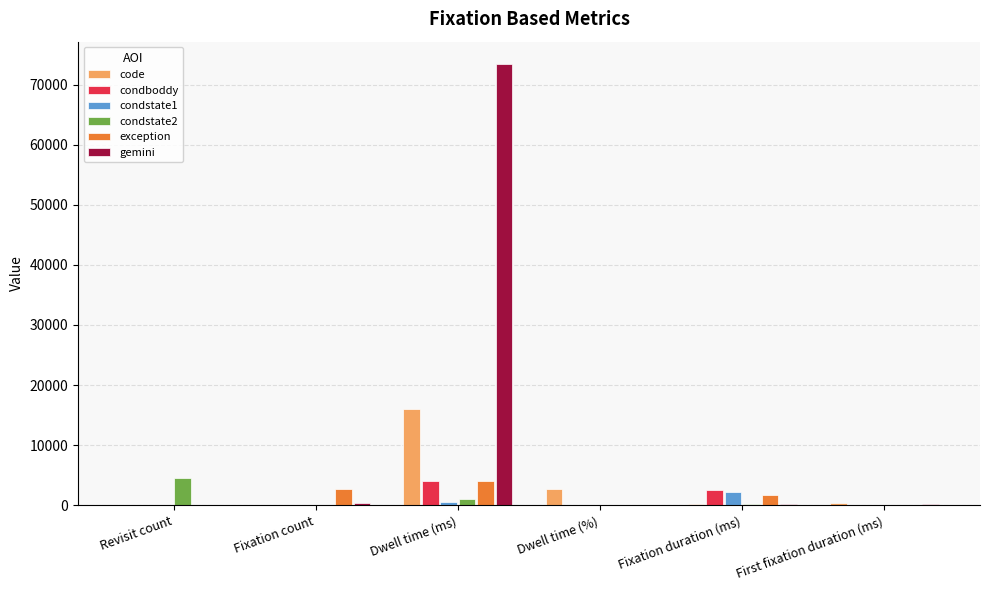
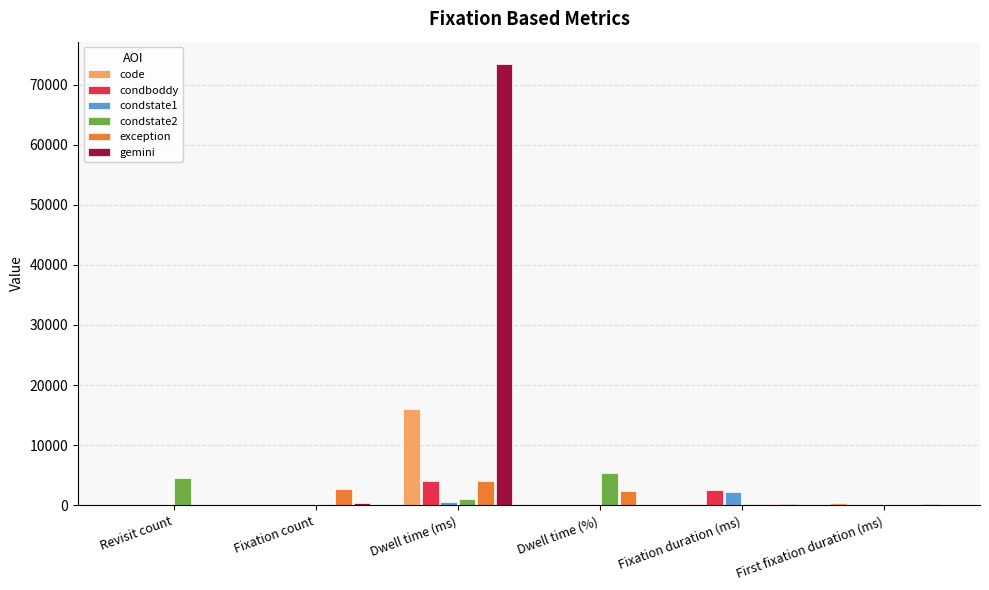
  {
    "code": {
      "Dwell time (ms)": 16000,
-     "Dwell time (%)": 3000
+     "Dwell time (%)": 0
    },
    "condboddy": {
      "Dwell time (ms)": 4000,
      "Fixation duration (ms)": 3000
    },
    "condstate1": {
      "Dwell time (ms)": 1000,
      "Fixation duration (ms)": 2000
    },
    "condstate2": {
      "Revisit count": 5000,
      "Dwell time (ms)": 1000,
-     "Dwell time (%)": 0
+     "Dwell time (%)": 5000
    },
    "exception": {
      "Fixation count": 3000,
      "Dwell time (ms)": 4000,
-     "Dwell time (%)": 0,
-     "Fixation duration (ms)": 2000
+     "Dwell time (%)": 2000,
+     "Fixation duration (ms)": 0
    },
    "gemini": {
      "Dwell time (ms)": 73000
    }
  }
